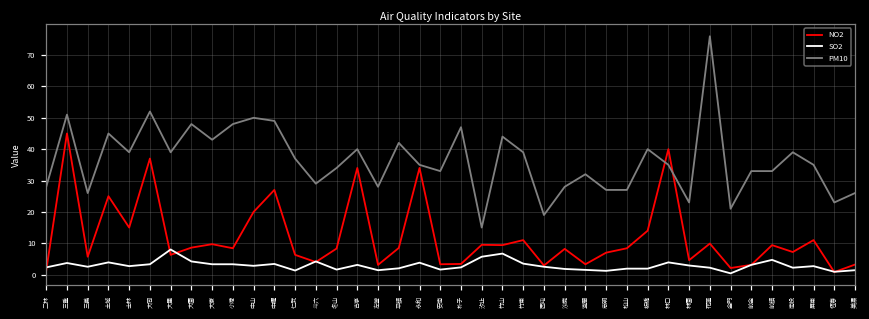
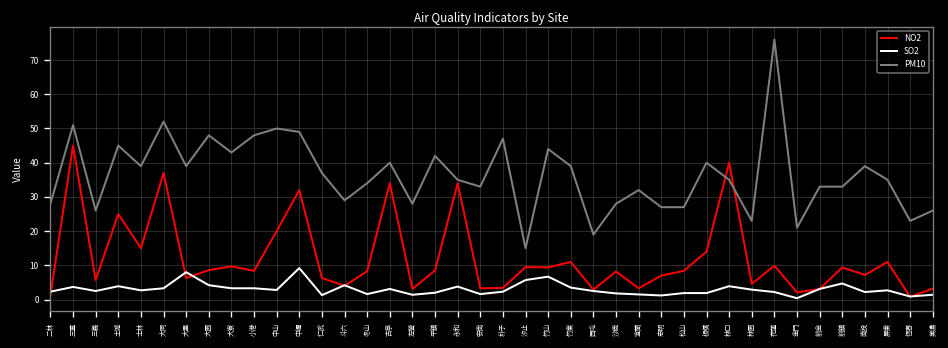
  {
    "NO2": {
      "二林": 1,
      "三重": 45,
      "三義": 6,
      "土城": 25,
      "士林": 15,
      "大同": 37,
      "大里": 6,
      "大園": 9,
      "大寮": 10,
      "小港": 8,
      "中山": 20,
-     "中壢": 27,
+     "中壢": 32,
      "仁武": 6,
      "冬山": 8,
      "古亭": 34,
      "左營": 3,
      "平鎮": 9,
      "永和": 34,
      "安南": 3,
      "朴子": 3,
      "汐止": 10,
      "竹山": 9,
      "竹東": 11,
      "沙鹿": 8,
      "宜蘭": 3,
      "忠明": 7,
      "松山": 8,
      "板橋": 14,
      "林口": 40,
      "林園": 5,
      "花蓮": 10,
      "金門": 2,
      "前鎮": 9,
      "南投": 7,
      "屏東": 11,
      "美濃": 3
    },
    "SO2": {
      "二林": 2,
      "三重": 4,
      "三義": 3,
      "土城": 4,
      "士林": 3,
      "大同": 3,
      "大里": 8,
      "大園": 4,
      "大寮": 3,
      "小港": 3,
      "中山": 3,
-     "中壢": 3,
+     "中壢": 9,
      "仁武": 1,
      "冬山": 2,
      "古亭": 3,
      "左營": 1,
      "平鎮": 2,
      "永和": 4,
      "安南": 2,
      "朴子": 2,
      "汐止": 6,
      "竹山": 7,
      "竹東": 4,
      "沙鹿": 2,
      "宜蘭": 2,
      "忠明": 1,
      "松山": 2,
      "板橋": 2,
      "林口": 4,
      "林園": 3,
      "花蓮": 2,
      "金門": 0,
      "前鎮": 5,
      "南投": 2,
      "屏東": 3,
      "美濃": 1
    },
    "PM10": {
      "二林": 28,
      "三重": 51,
      "三義": 26,
      "土城": 45,
      "士林": 39,
      "大同": 52,
      "大里": 39,
      "大園": 48,
      "大寮": 43,
      "小港": 48,
      "中山": 50,
      "中壢": 49,
      "仁武": 37,
      "斗六": 29,
      "冬山": 34,
      "古亭": 40,
      "左營": 28,
      "平鎮": 42,
      "永和": 35,
      "安南": 33,
      "朴子": 47,
      "汐止": 15,
      "竹山": 44,
      "竹東": 39,
      "西屯": 19,
      "沙鹿": 28,
      "宜蘭": 32,
      "忠明": 27,
      "松山": 27,
      "板橋": 40,
      "林口": 35,
      "林園": 23,
      "花蓮": 76,
      "金門": 21,
      "前金": 33,
      "前鎮": 33,
      "南投": 39,
      "屏東": 35,
      "恆春": 23,
      "美濃": 26
    }
  }
